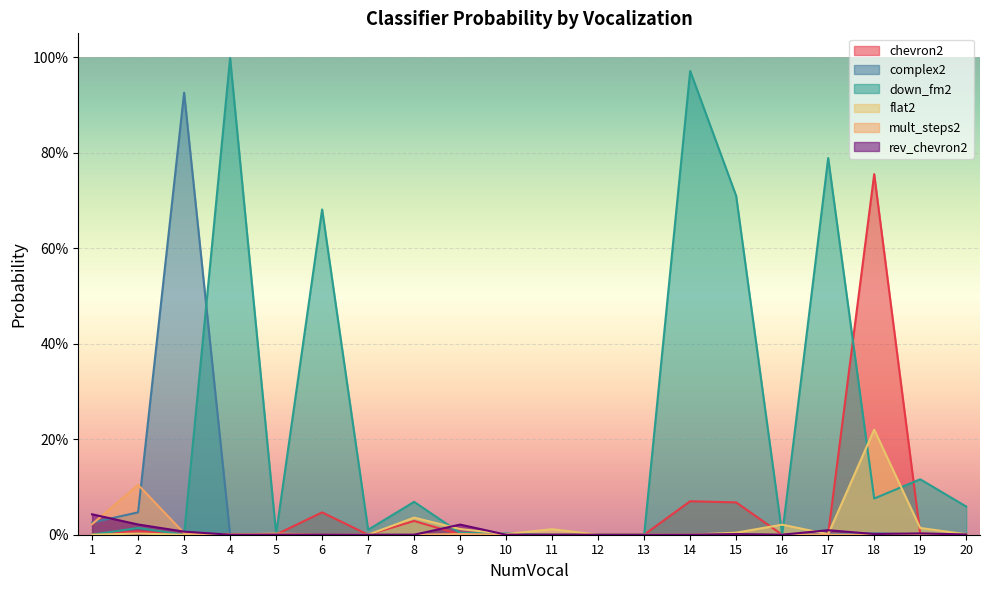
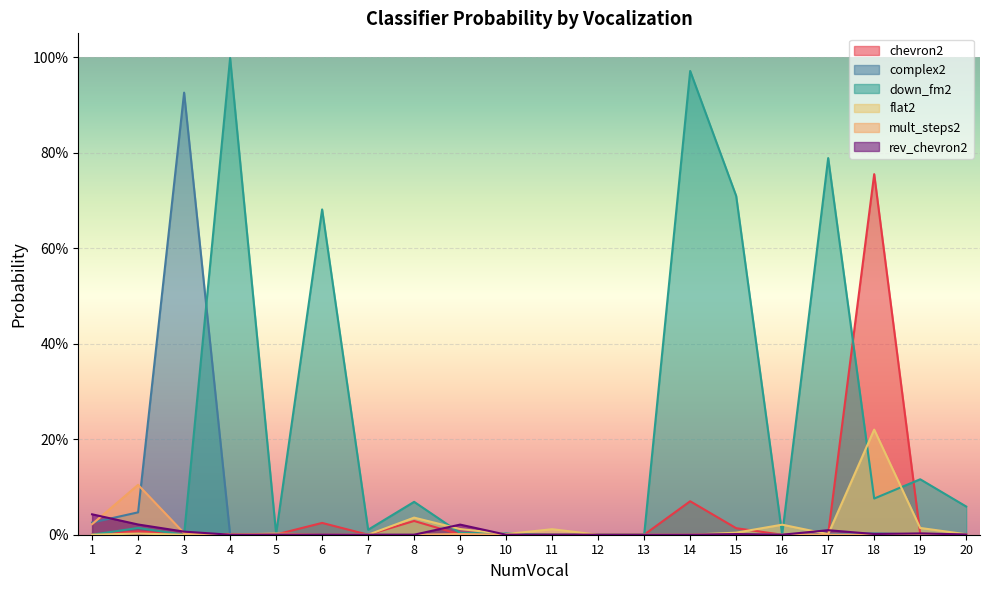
  {
    "chevron2": {
-     "6": "5%",
+     "6": "2%",
      "8": "3%",
      "14": "7%",
-     "15": "7%",
+     "15": "1%",
      "18": "76%"
    },
    "rev_chevron2": {
      "1": "4%",
      "2": "2%",
      "9": "2%",
      "17": "1%"
    }
  }
